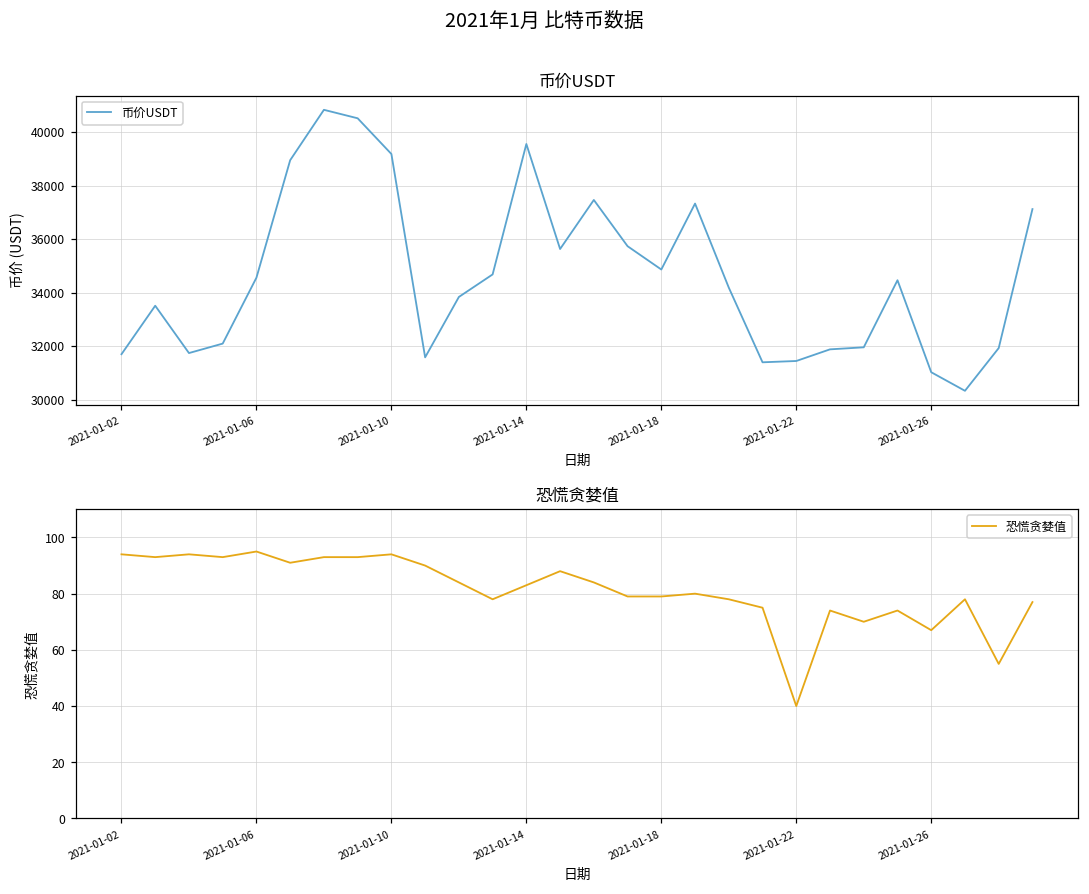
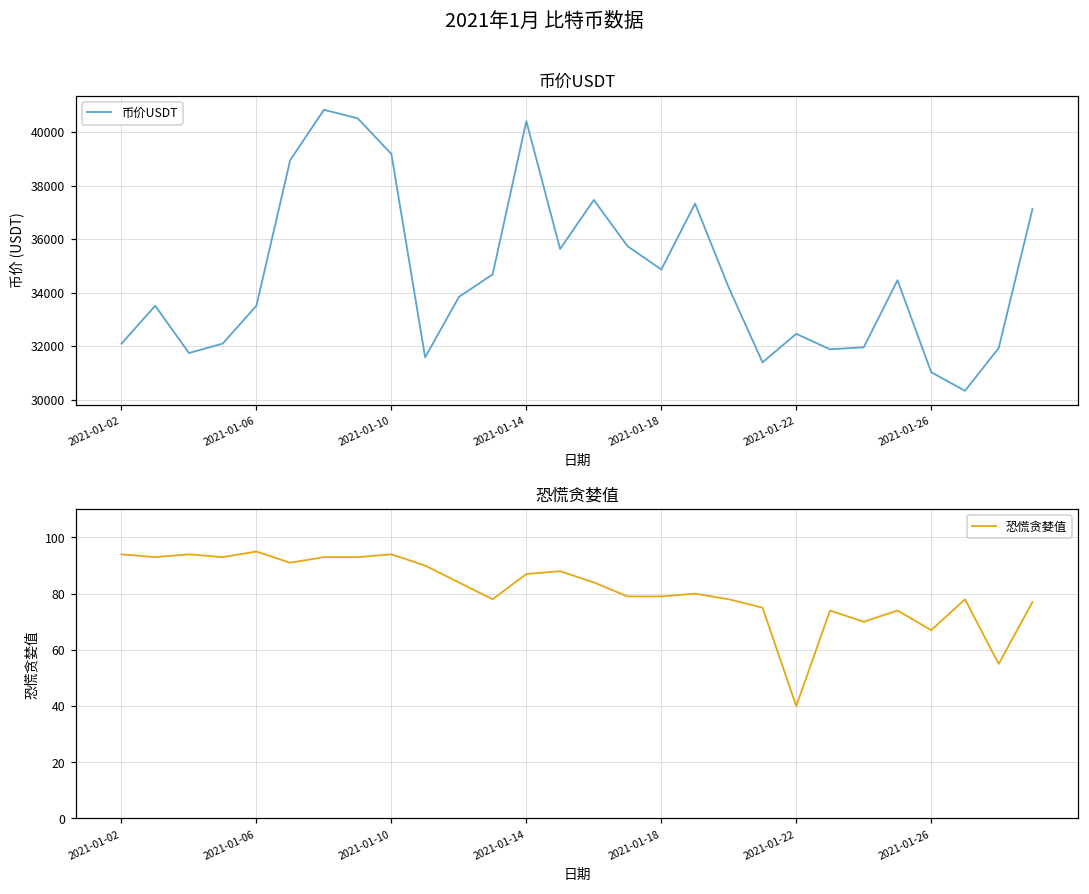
  {
    "币价USDT": {
-     "2021-01-02": 31700,
-     "2021-01-06": 34600,
+     "2021-01-02": 32100,
+     "2021-01-06": 33500,
      "2021-01-10": 39200,
-     "2021-01-14": 39600,
+     "2021-01-14": 40400,
      "2021-01-18": 34900,
-     "2021-01-22": 31400,
+     "2021-01-22": 32500,
      "2021-01-26": 31000
    },
    "恐慌贪婪值": {
      "2021-01-02": 94,
      "2021-01-06": 95,
      "2021-01-10": 94,
-     "2021-01-14": 83,
+     "2021-01-14": 87,
      "2021-01-18": 79,
      "2021-01-22": 40,
      "2021-01-26": 67
    }
  }
